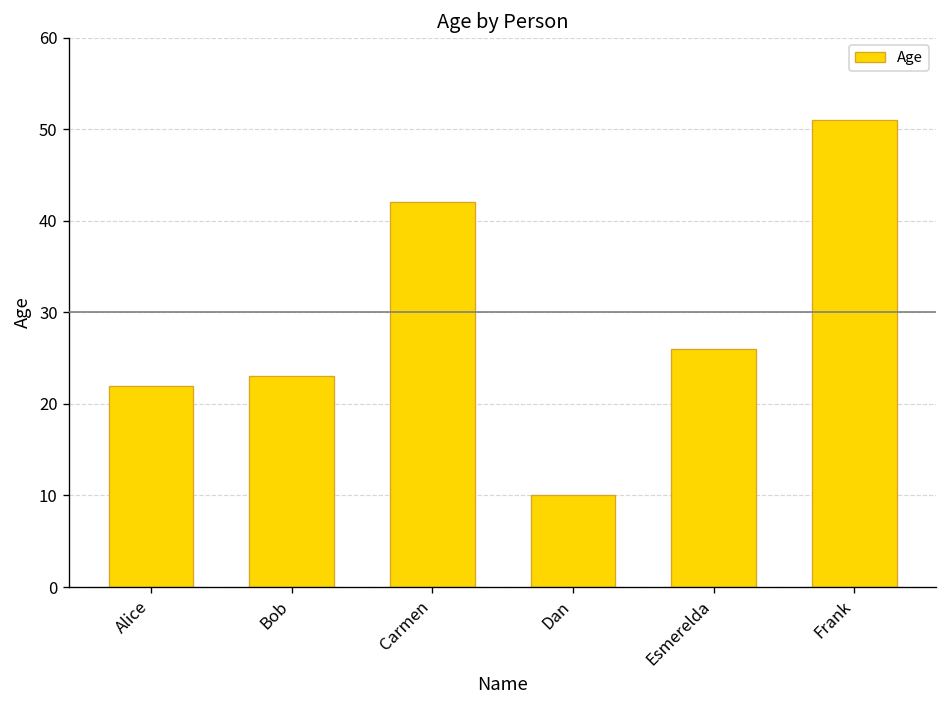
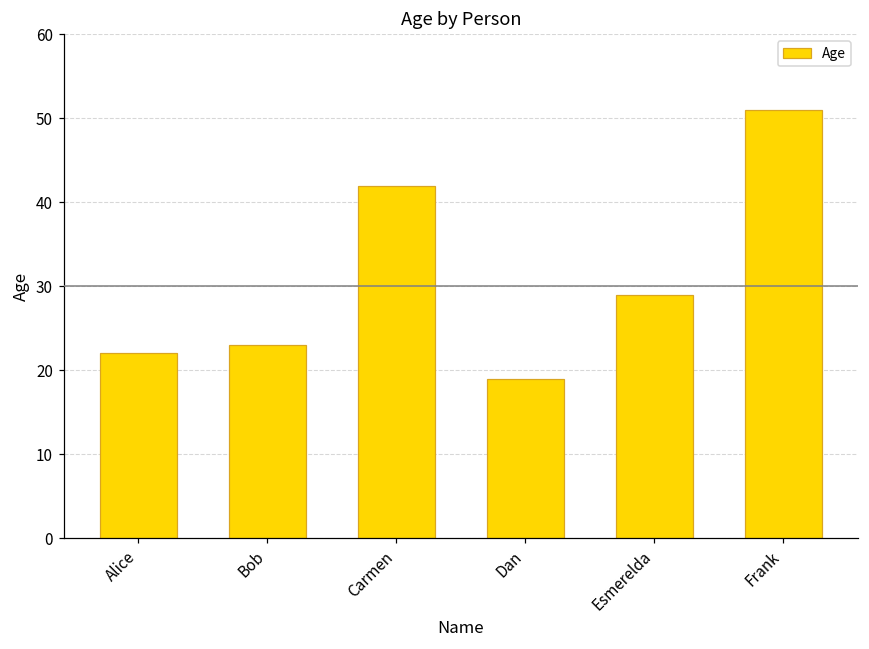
  {
    "Alice": 22,
    "Bob": 23,
    "Carmen": 42,
-   "Dan": 10,
-   "Esmerelda": 26,
+   "Dan": 19,
+   "Esmerelda": 29,
    "Frank": 51
  }
